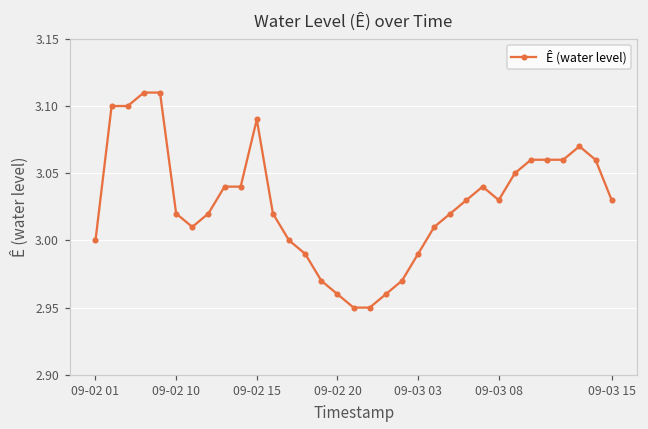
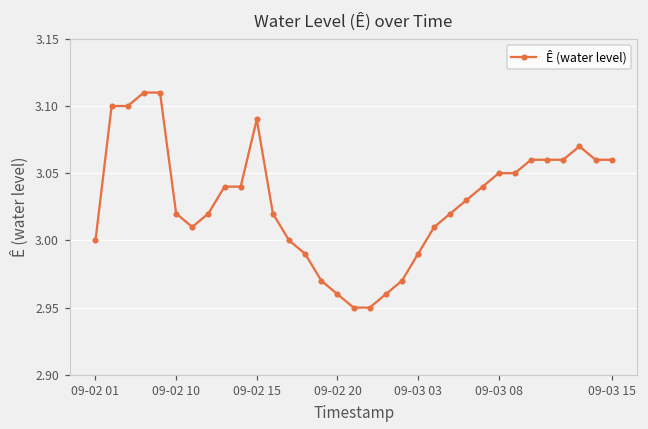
  {
    "09-02 01": 3.00,
    "09-02 10": 3.02,
    "09-02 15": 3.09,
    "09-02 20": 2.96,
    "09-03 03": 2.99,
-   "09-03 08": 3.03,
-   "09-03 15": 3.03
+   "09-03 08": 3.05,
+   "09-03 15": 3.06
  }
